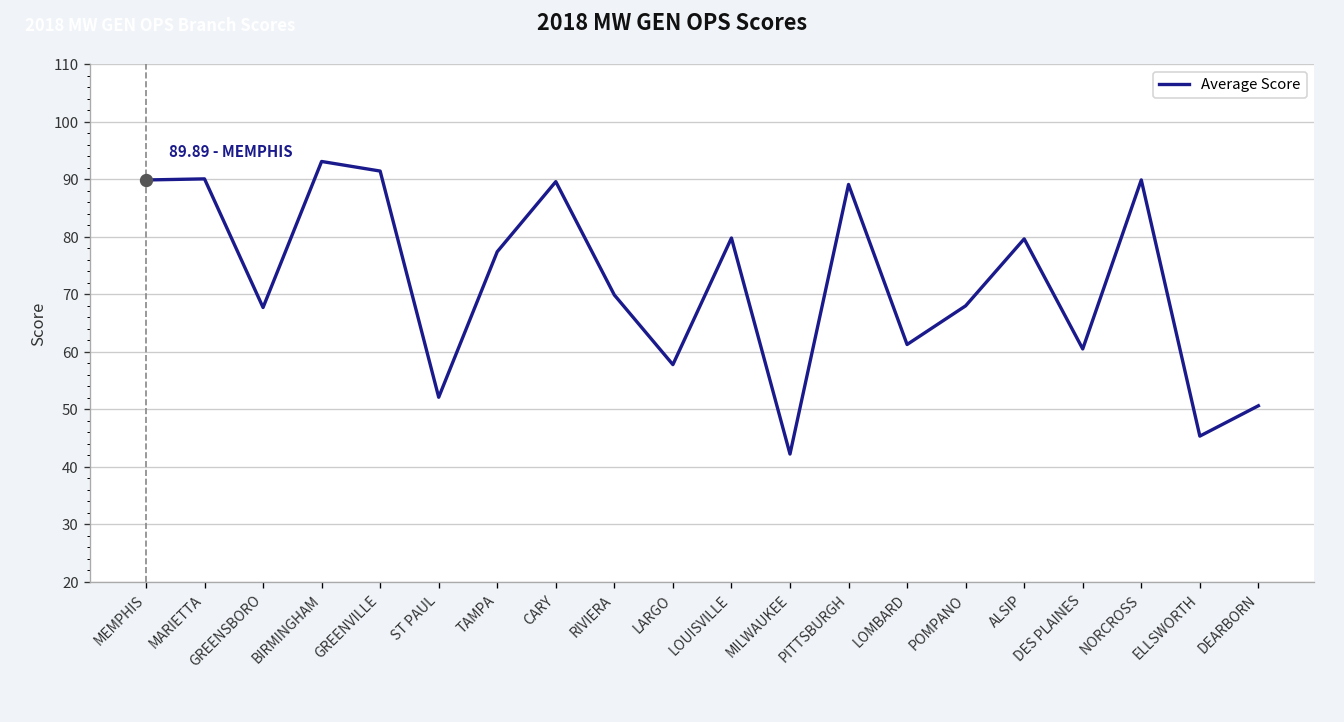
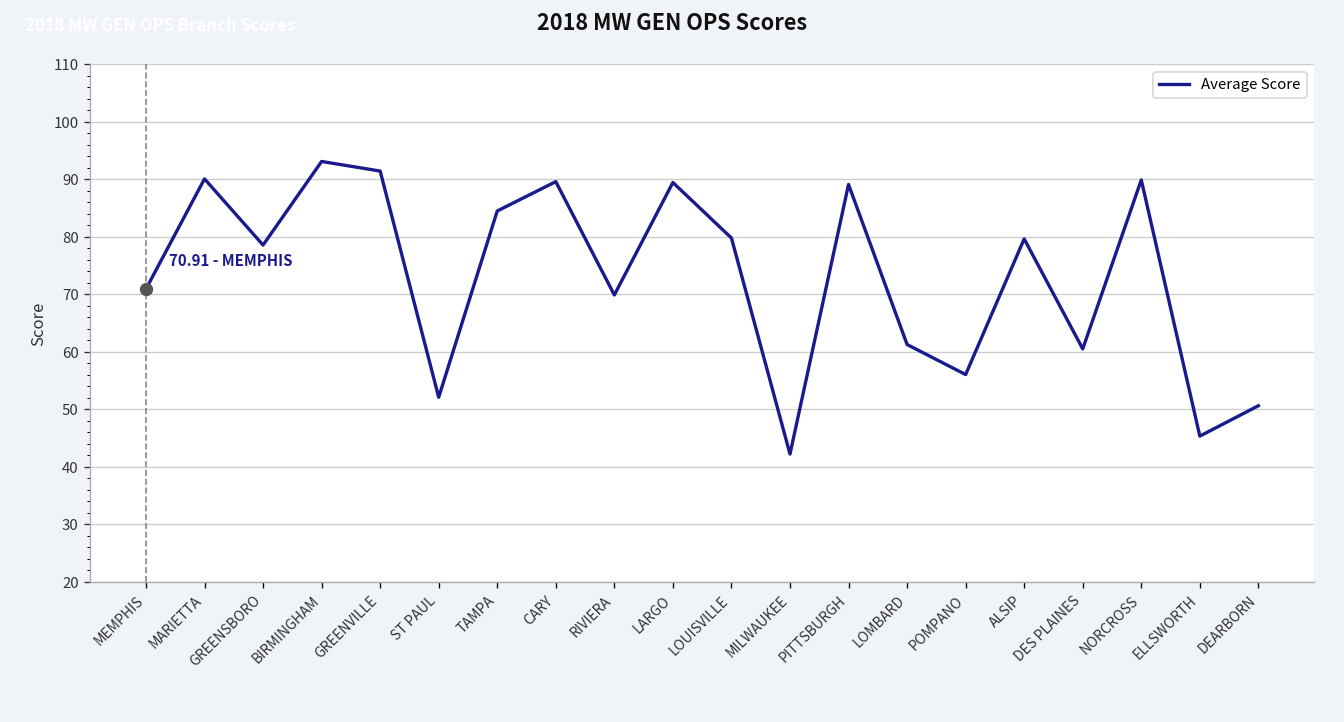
  {
    "Average Score": {
-     "MEMPHIS": 89.89,
-     "GREENSBORO": 68,
-     "TAMPA": 77,
-     "LARGO": 58,
-     "POMPANO": 68
+     "MEMPHIS": 70.91,
+     "GREENSBORO": 79,
+     "TAMPA": 84,
+     "LARGO": 89,
+     "POMPANO": 56
    }
  }
